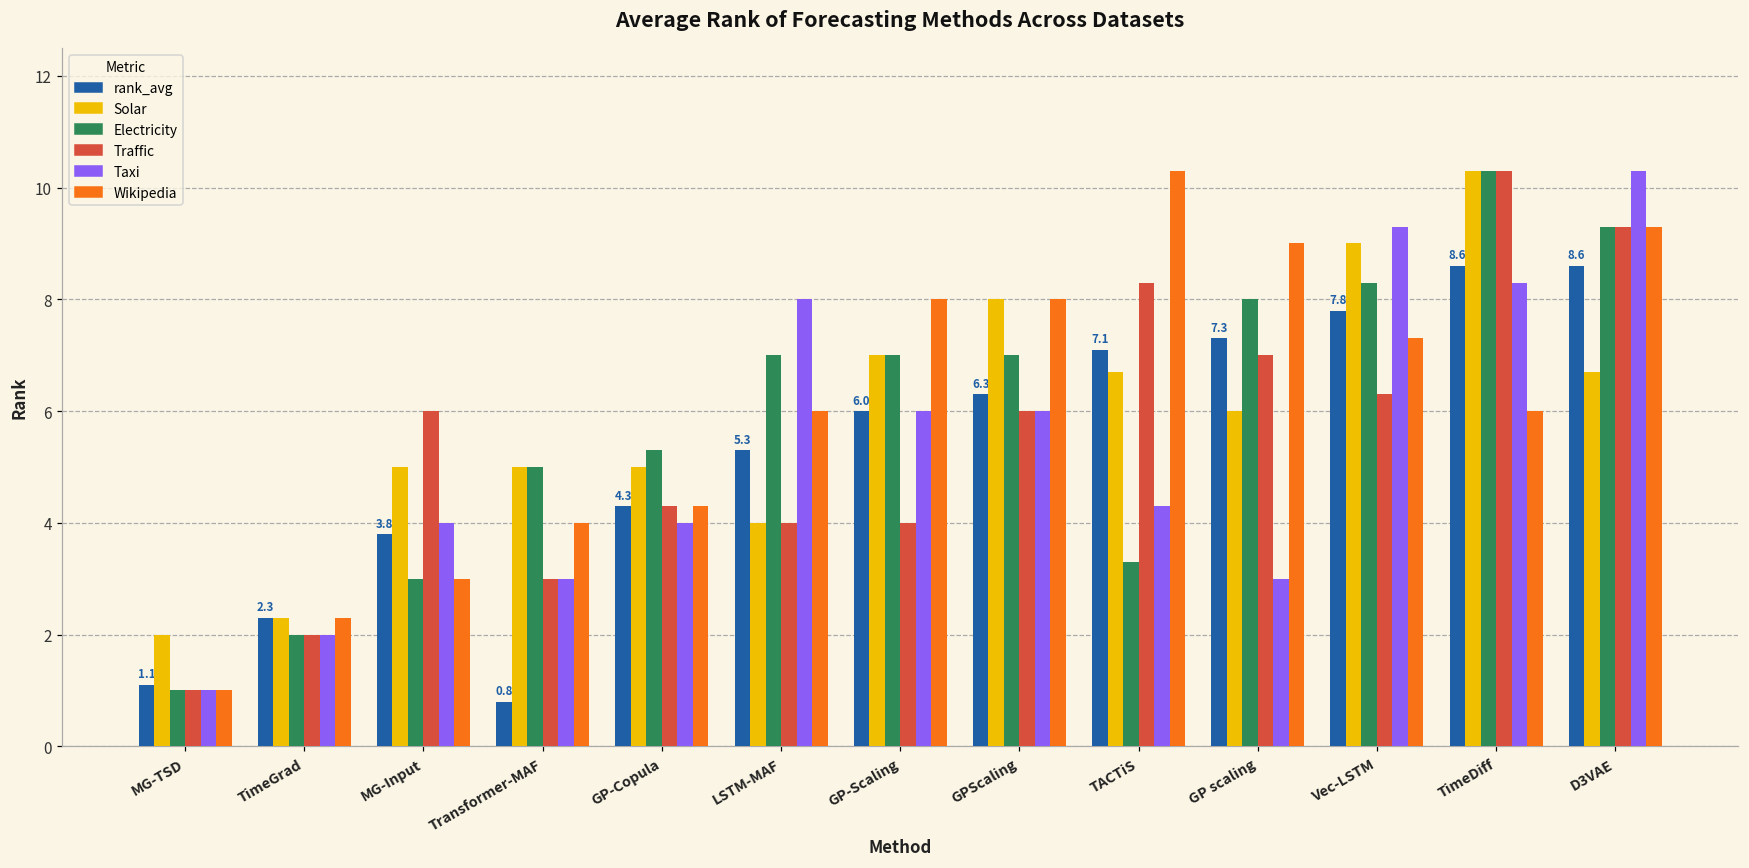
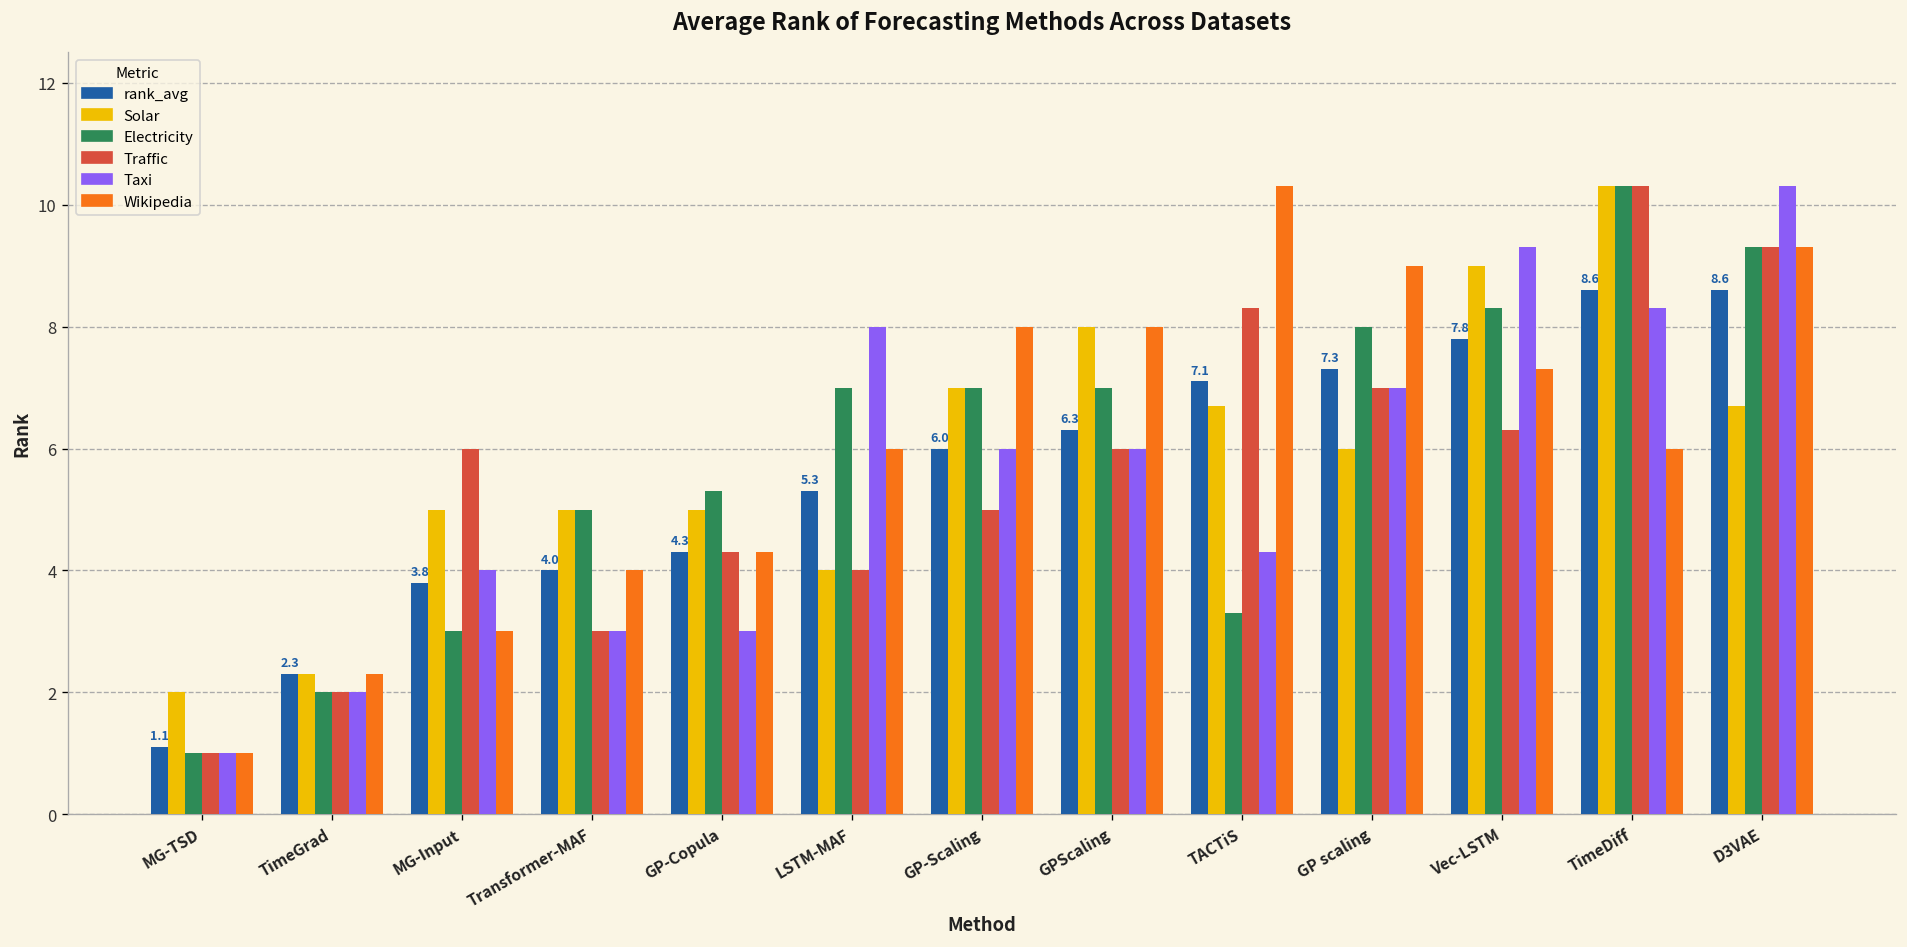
  {
    "rank_avg": {
      "MG-TSD": 1.1,
      "TimeGrad": 2.3,
      "MG-Input": 3.8,
-     "Transformer-MAF": 0.8,
+     "Transformer-MAF": 4.0,
      "GP-Copula": 4.3,
      "LSTM-MAF": 5.3,
      "GP-Scaling": 6.0,
      "GPScaling": 6.3,
      "TACTiS": 7.1,
      "GP scaling": 7.3,
      "Vec-LSTM": 7.8,
      "TimeDiff": 8.6,
      "D3VAE": 8.6
    },
    "Solar": {
      "MG-TSD": 2,
      "MG-Input": 5,
      "Transformer-MAF": 5,
      "GP-Copula": 5,
      "LSTM-MAF": 4,
      "GP-Scaling": 7,
      "GPScaling": 8,
      "TACTiS": 6.7,
      "GP scaling": 6,
      "Vec-LSTM": 9,
      "TimeDiff": 10.3,
      "D3VAE": 6.7
    },
    "Electricity": {
      "MG-TSD": 1,
      "TimeGrad": 2,
      "MG-Input": 3,
      "Transformer-MAF": 5,
      "GP-Copula": 5.3,
      "LSTM-MAF": 7,
      "GP-Scaling": 7,
      "GPScaling": 7,
      "TACTiS": 3.3,
      "GP scaling": 8,
      "Vec-LSTM": 8.3,
      "TimeDiff": 10.3,
      "D3VAE": 9.3
    },
    "Traffic": {
      "MG-TSD": 1,
      "TimeGrad": 2,
      "MG-Input": 6,
      "Transformer-MAF": 3,
      "GP-Copula": 4.3,
      "LSTM-MAF": 4,
-     "GP-Scaling": 4,
+     "GP-Scaling": 5,
      "GPScaling": 6,
      "TACTiS": 8.3,
      "GP scaling": 7,
      "Vec-LSTM": 6.3,
      "TimeDiff": 10.3,
      "D3VAE": 9.3
    },
    "Taxi": {
      "MG-TSD": 1,
      "TimeGrad": 2,
      "MG-Input": 4,
      "Transformer-MAF": 3,
-     "GP-Copula": 4,
+     "GP-Copula": 3,
      "LSTM-MAF": 8,
      "GP-Scaling": 6,
      "GPScaling": 6,
      "TACTiS": 4.3,
-     "GP scaling": 3,
+     "GP scaling": 7,
      "Vec-LSTM": 9.3,
      "TimeDiff": 8.3,
      "D3VAE": 10.3
    },
    "Wikipedia": {
      "MG-TSD": 1,
      "TimeGrad": 2.3,
      "MG-Input": 3,
      "Transformer-MAF": 4,
      "GP-Copula": 4.3,
      "GP-Scaling": 8,
      "GPScaling": 8,
      "TACTiS": 10.3,
      "GP scaling": 9,
      "Vec-LSTM": 7.3,
      "TimeDiff": 6,
      "D3VAE": 9.3
    }
  }
